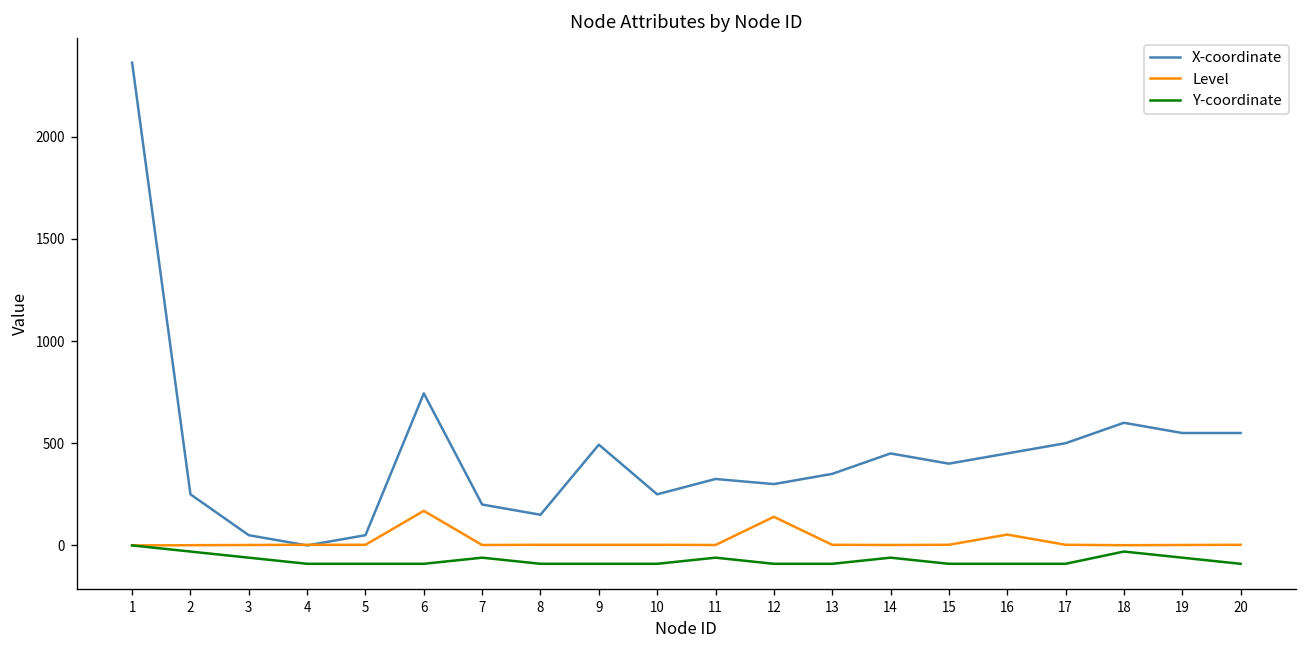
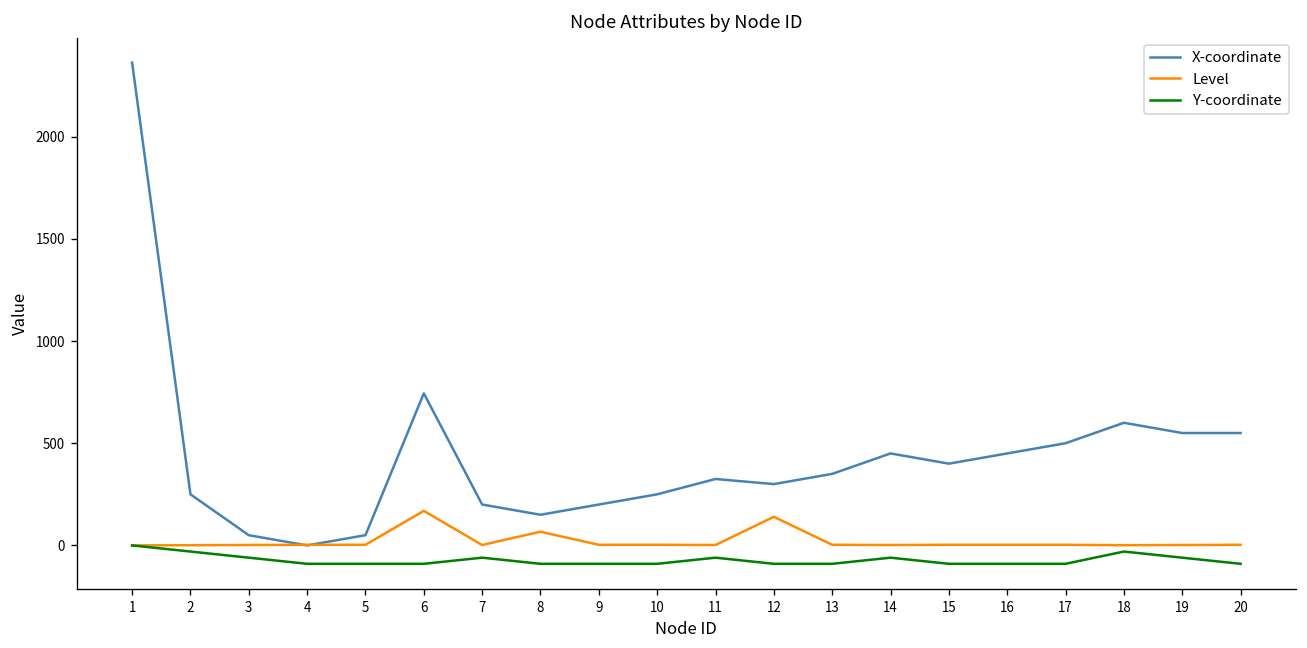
  {
    "X-coordinate": {
      "1": 2360,
      "2": 250,
      "3": 50,
      "5": 50,
      "6": 740,
      "7": 200,
      "8": 150,
-     "9": 490,
+     "9": 200,
      "10": 250,
      "11": 330,
      "12": 300,
      "13": 350,
      "14": 450,
      "15": 400,
      "16": 450,
      "17": 500,
      "18": 600,
      "19": 550,
      "20": 550
    },
    "Level": {
      "2": 0,
      "3": 0,
      "5": 0,
      "6": 170,
      "7": 0,
-     "8": 0,
+     "8": 70,
      "9": 0,
      "10": 0,
      "11": 0,
      "12": 140,
      "13": 0,
      "14": 0,
      "15": 0,
-     "16": 50,
+     "16": 0,
      "17": 0,
      "18": 0,
      "19": 0,
      "20": 0
    },
    "Y-coordinate": {
      "2": -30,
      "3": -60,
      "4": -90,
      "5": -90,
      "6": -90,
      "7": -60,
      "8": -90,
      "9": -90,
      "10": -90,
      "11": -60,
      "12": -90,
      "13": -90,
      "14": -60,
      "15": -90,
      "16": -90,
      "17": -90,
      "18": -30,
      "19": -60,
      "20": -90
    }
  }
